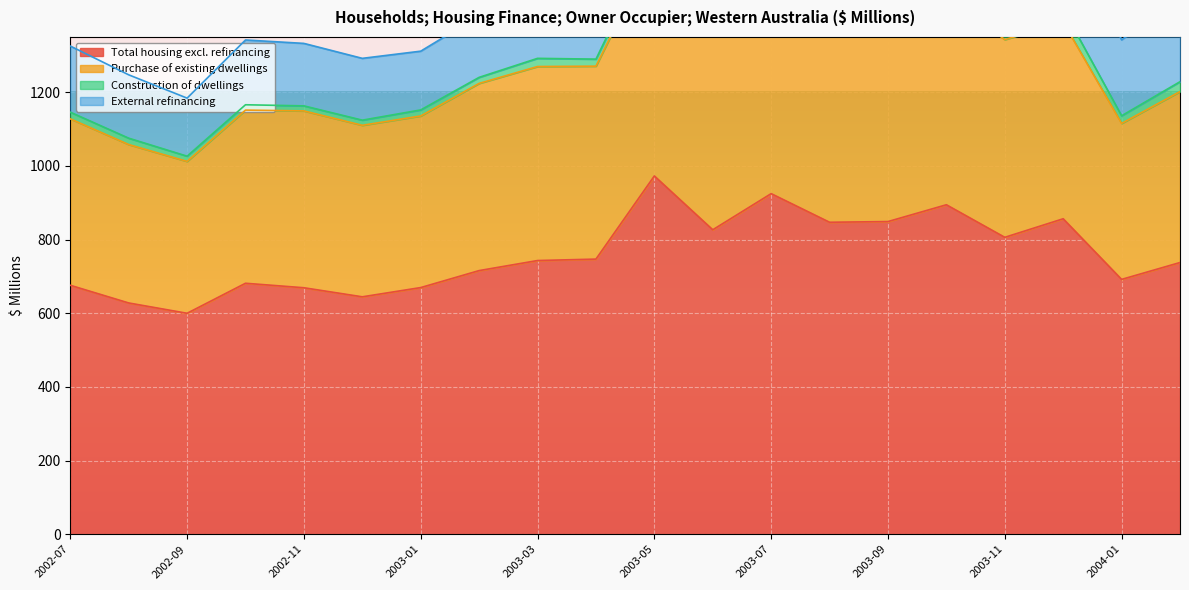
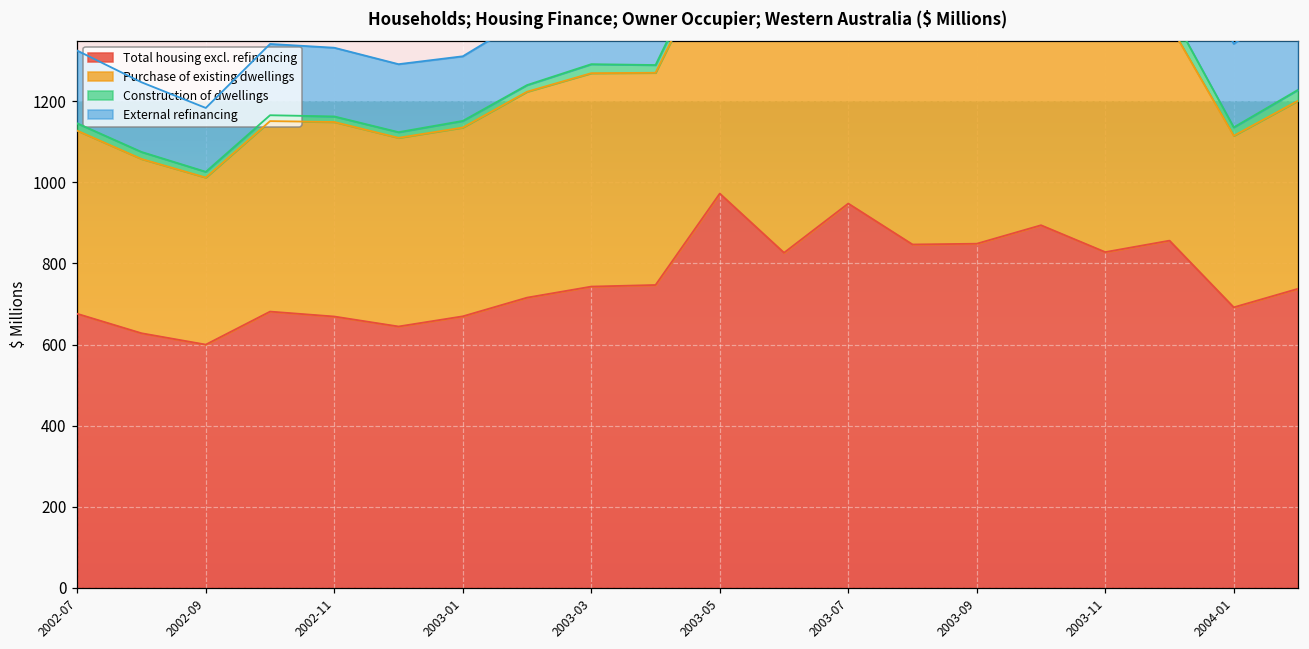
  {
    "Total housing excl. refinancing": {
      "2002-07": 680,
      "2002-09": 600,
      "2002-11": 670,
      "2003-01": 670,
      "2003-03": 740,
      "2003-05": 970,
-     "2003-07": 920,
+     "2003-07": 950,
      "2003-09": 850,
-     "2003-11": 810,
+     "2003-11": 830,
      "2004-01": 690
    },
    "Purchase of existing dwellings": {
      "2002-07": 450,
      "2002-09": 410,
      "2002-11": 480,
      "2003-01": 470,
      "2003-03": 530,
      "2004-01": 420
    },
    "Construction of dwellings": {
      "2002-07": 20,
      "2002-09": 10,
      "2002-11": 10,
      "2003-01": 20,
      "2003-03": 20,
      "2004-01": 20
    },
    "External refinancing": {
      "2002-07": 180,
      "2002-11": 170,
      "2003-01": 160,
      "2004-01": 210
    }
  }
